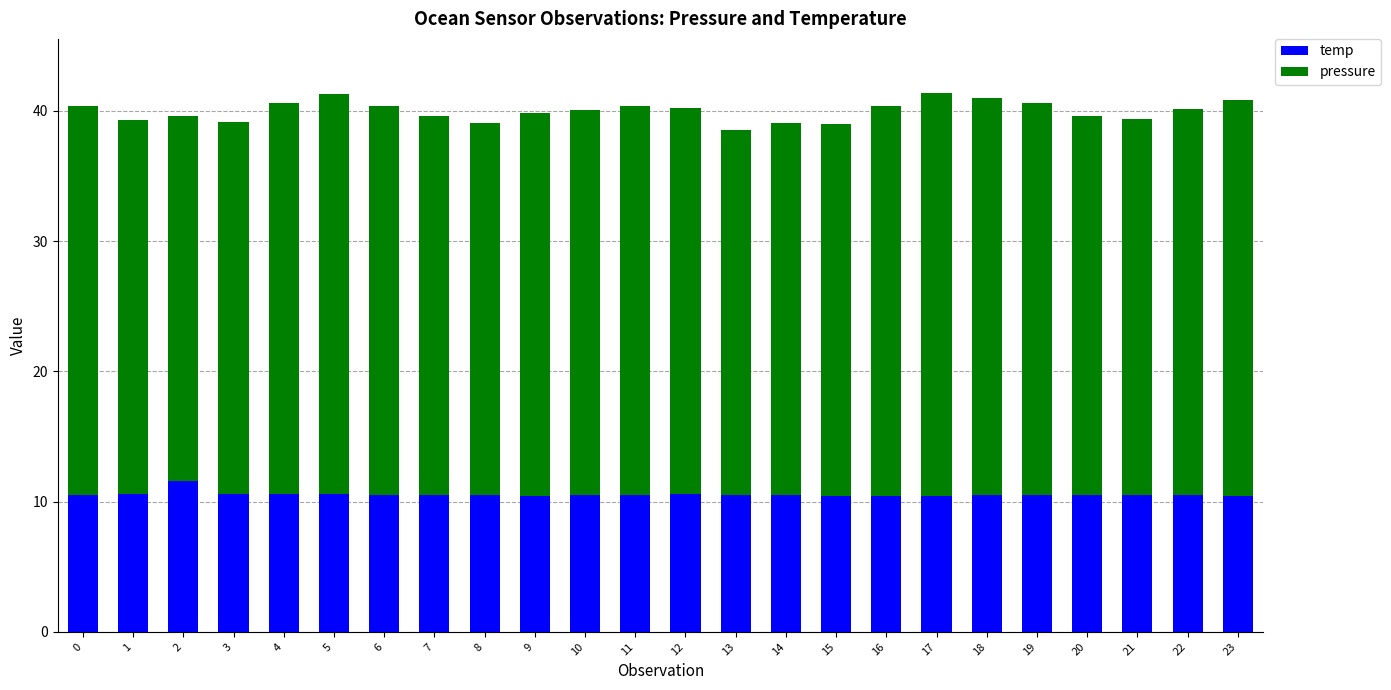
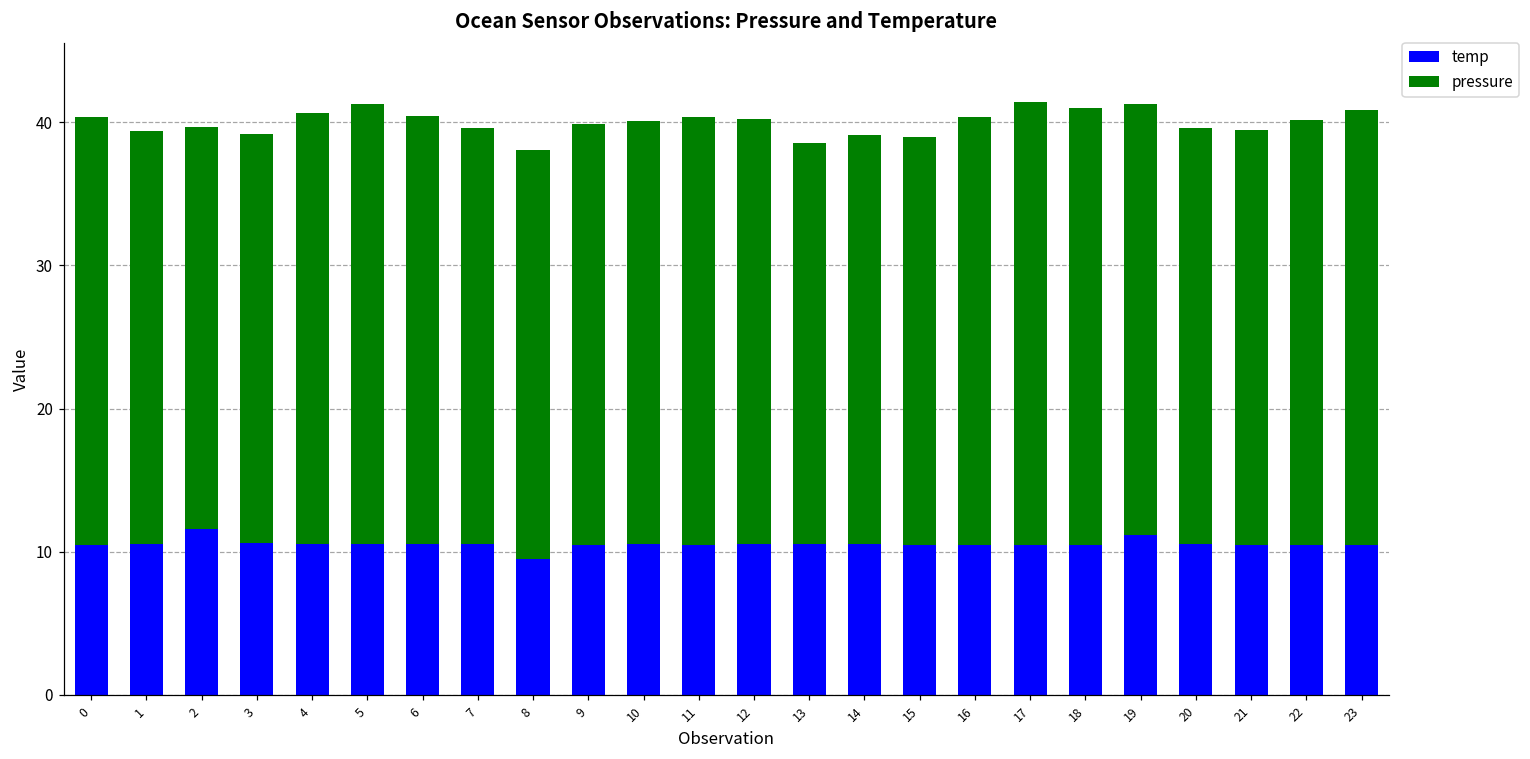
  {
    "temp": {
      "0": 10.5,
      "1": 10.6,
      "2": 11.6,
      "3": 10.6,
      "4": 10.6,
      "5": 10.6,
      "6": 10.5,
      "7": 10.5,
-     "8": 10.5,
+     "8": 9.5,
      "9": 10.5,
      "10": 10.5,
      "11": 10.5,
      "12": 10.6,
      "13": 10.5,
      "14": 10.5,
      "15": 10.5,
      "16": 10.4,
      "17": 10.4,
      "18": 10.5,
-     "19": 10.5,
+     "19": 11.2,
      "20": 10.5,
      "21": 10.5,
      "22": 10.5,
      "23": 10.5
    },
    "pressure": {
      "0": 29.9,
      "1": 28.8,
      "2": 28.0,
      "3": 28.6,
      "4": 30.1,
      "5": 30.7,
      "6": 29.9,
      "7": 29.1,
      "8": 28.6,
      "9": 29.4,
      "10": 29.5,
      "11": 29.9,
      "12": 29.7,
      "13": 28.0,
      "14": 28.6,
      "15": 28.5,
      "16": 29.9,
      "17": 30.9,
      "18": 30.5,
      "19": 30.1,
      "20": 29.1,
      "21": 28.9,
      "22": 29.6,
      "23": 30.4
    }
  }
